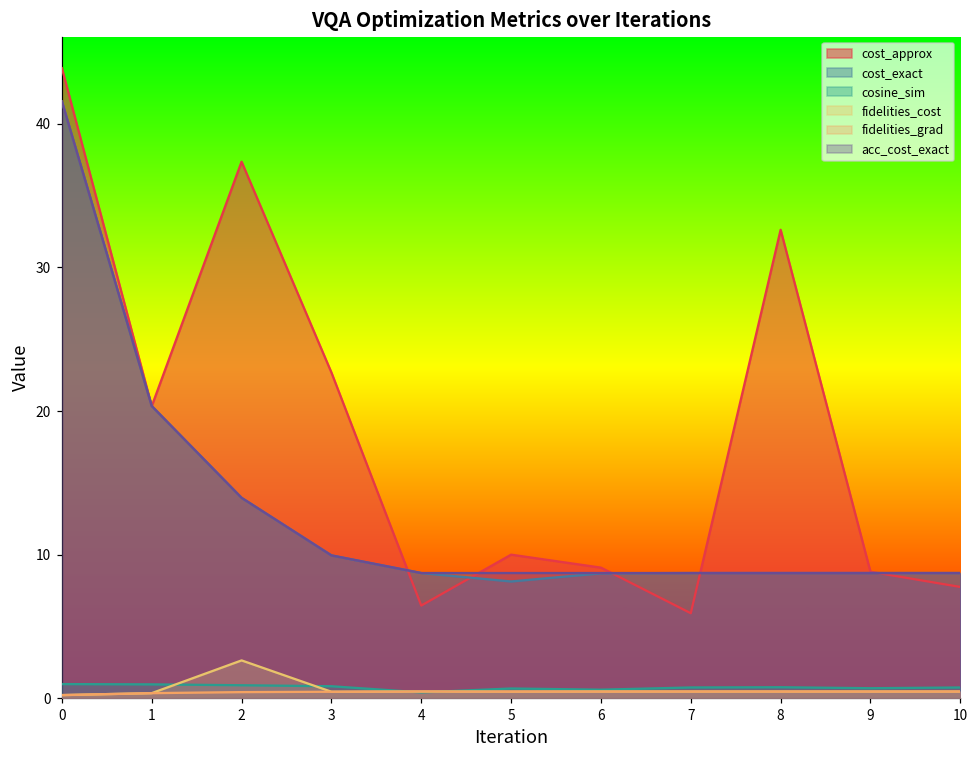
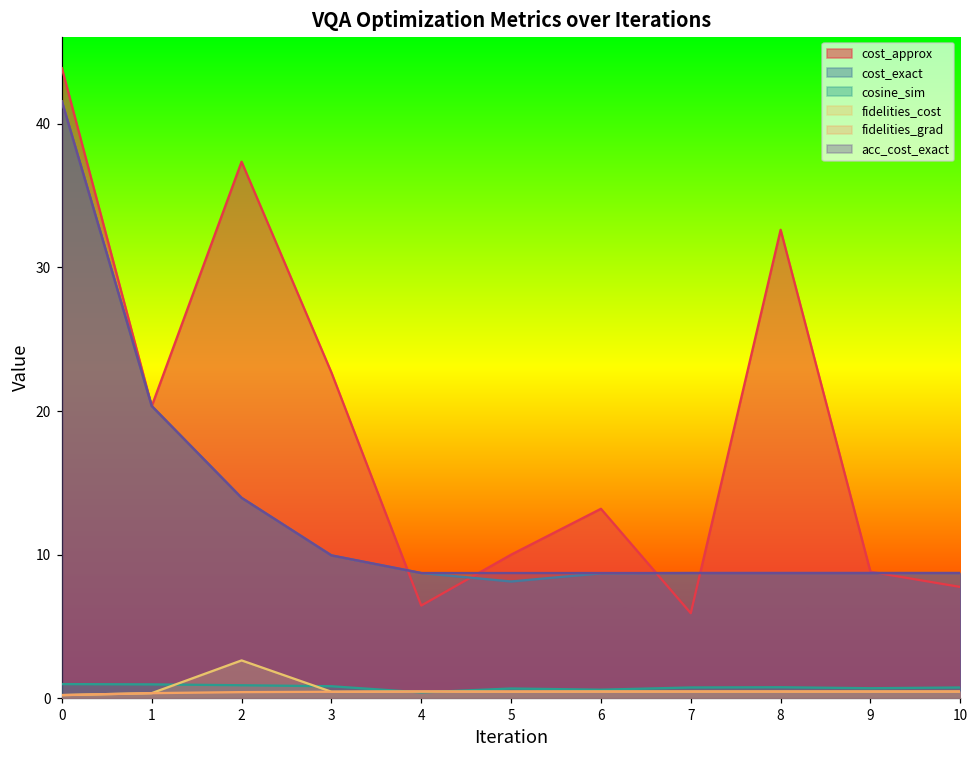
  {
    "cost_approx": {
      "0": 43.9,
      "2": 37.4,
      "3": 22.7,
      "4": 6.5,
      "5": 10.0,
-     "6": 9.1,
+     "6": 13.2,
      "7": 5.9,
      "8": 32.6,
      "10": 7.7
    }
  }
